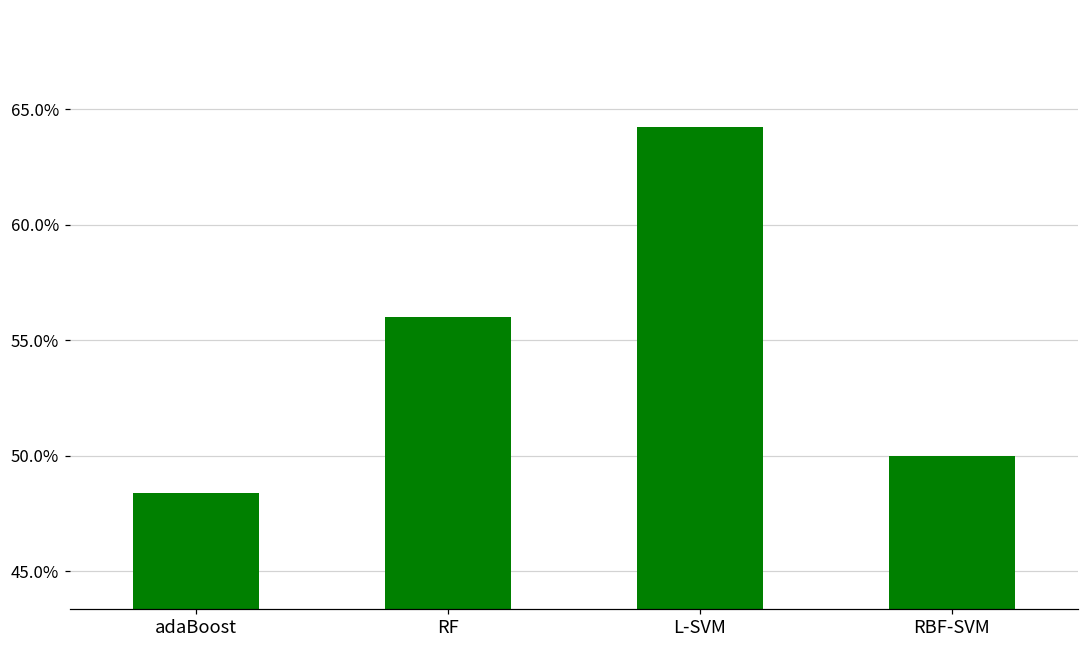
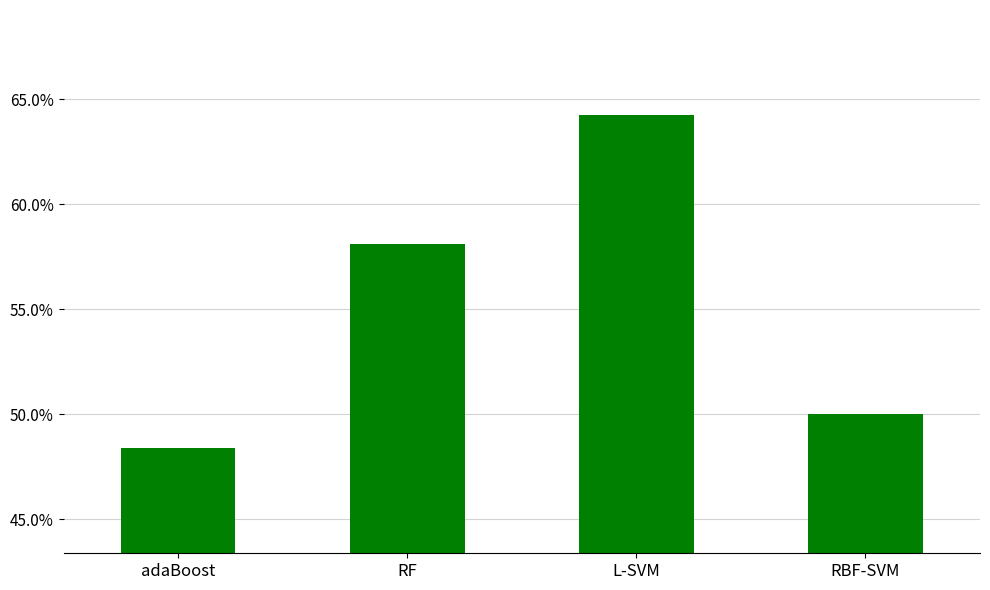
  {
    "adaBoost": "48.4%",
-   "RF": "56.0%",
+   "RF": "58.1%",
    "L-SVM": "64.2%",
    "RBF-SVM": "50.0%"
  }
